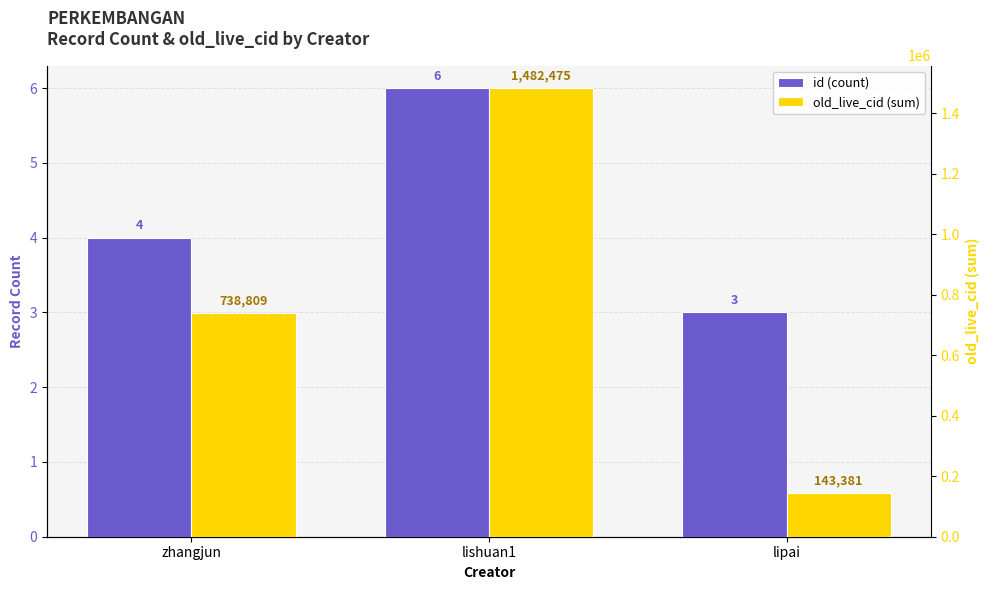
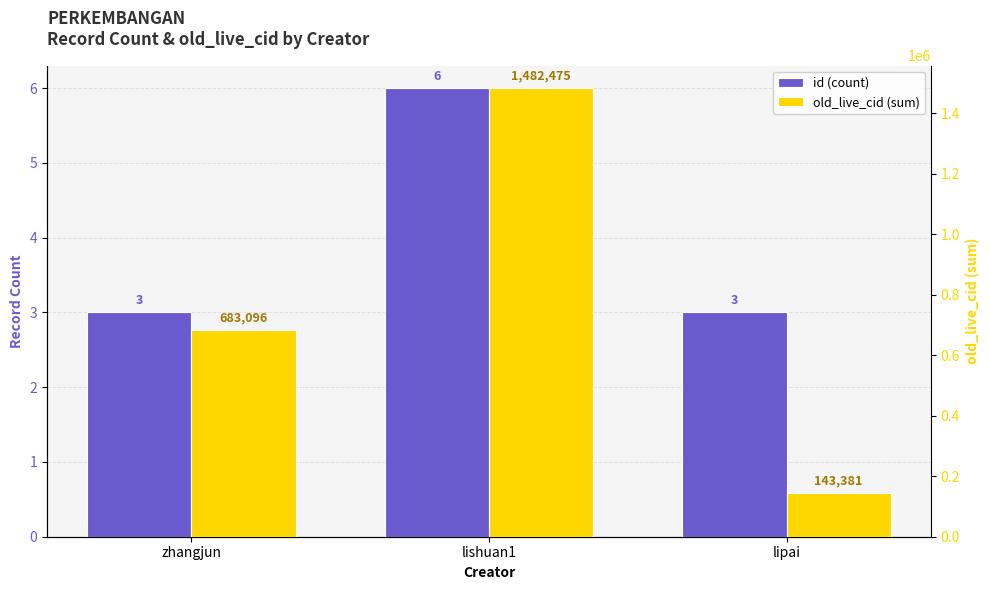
  {
    "id (count)": {
-     "zhangjun": "4",
+     "zhangjun": "3",
      "lishuan1": "6",
      "lipai": "3"
    },
    "old_live_cid (sum)": {
-     "zhangjun": "738,809",
+     "zhangjun": "683,096",
      "lishuan1": "1,482,475",
      "lipai": "143,381"
    }
  }
